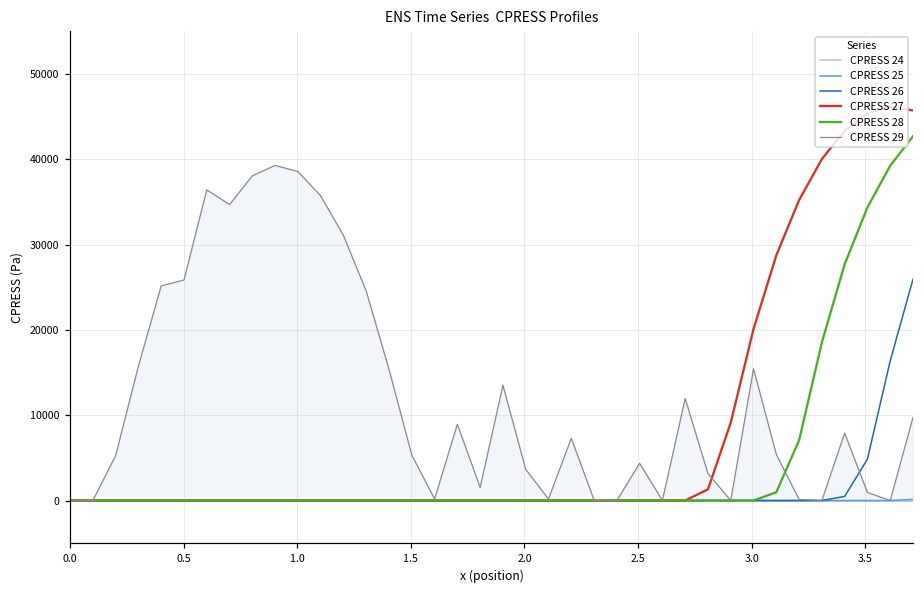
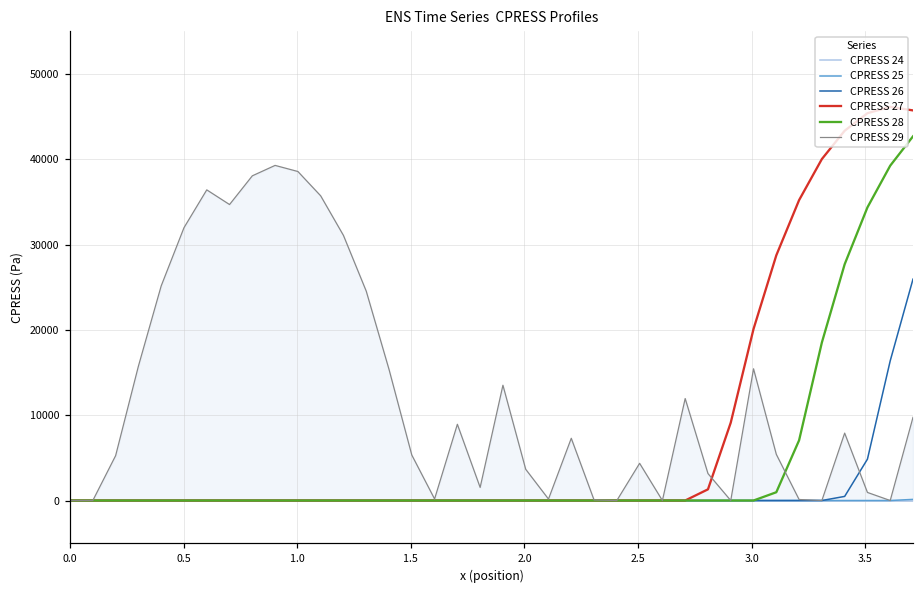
  {
    "CPRESS 29": {
-     "0.5": 26000
+     "0.5": 32000
    }
  }
